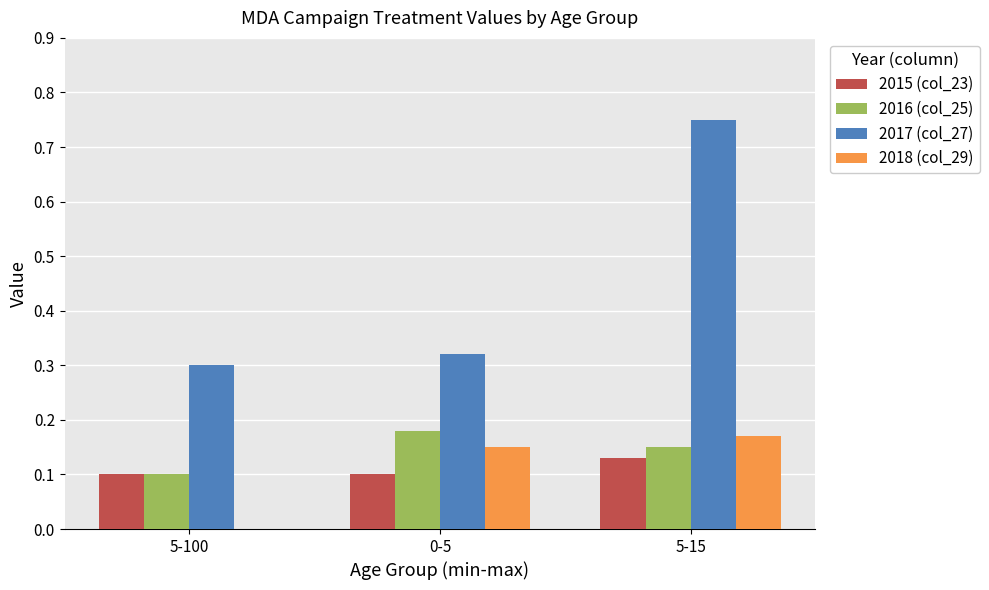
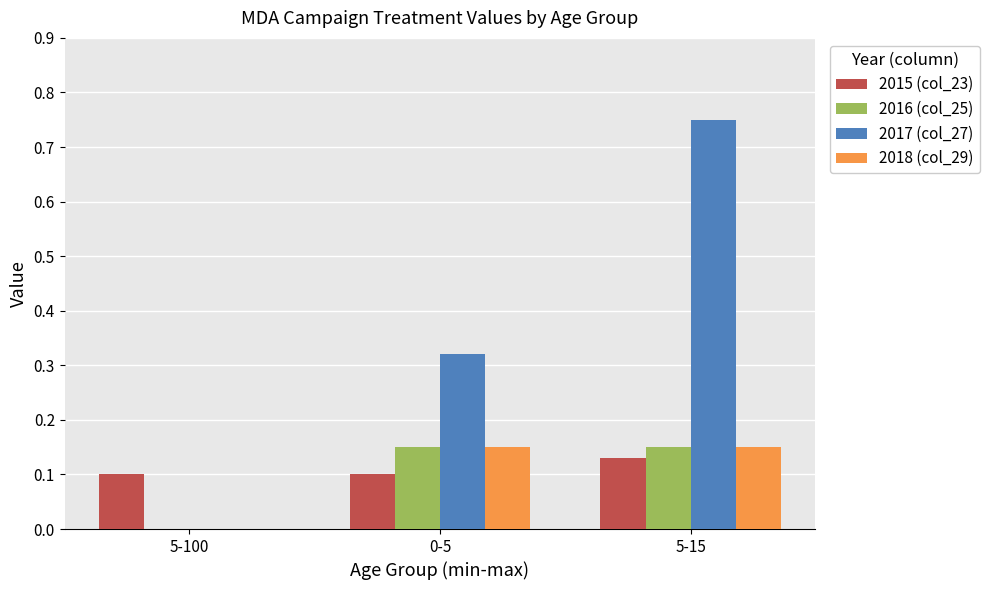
  {
    "2015 (col_23)": {
      "5-100": 0.10,
      "0-5": 0.10,
      "5-15": 0.13
    },
    "2016 (col_25)": {
-     "5-100": 0.1,
-     "0-5": 0.18,
+     "5-100": 0.0,
+     "0-5": 0.15,
      "5-15": 0.15
    },
    "2017 (col_27)": {
-     "5-100": 0.3,
+     "5-100": 0.0,
      "0-5": 0.32,
      "5-15": 0.75
    },
    "2018 (col_29)": {
      "5-100": 0.00,
      "0-5": 0.15,
-     "5-15": 0.17
+     "5-15": 0.15
    }
  }
